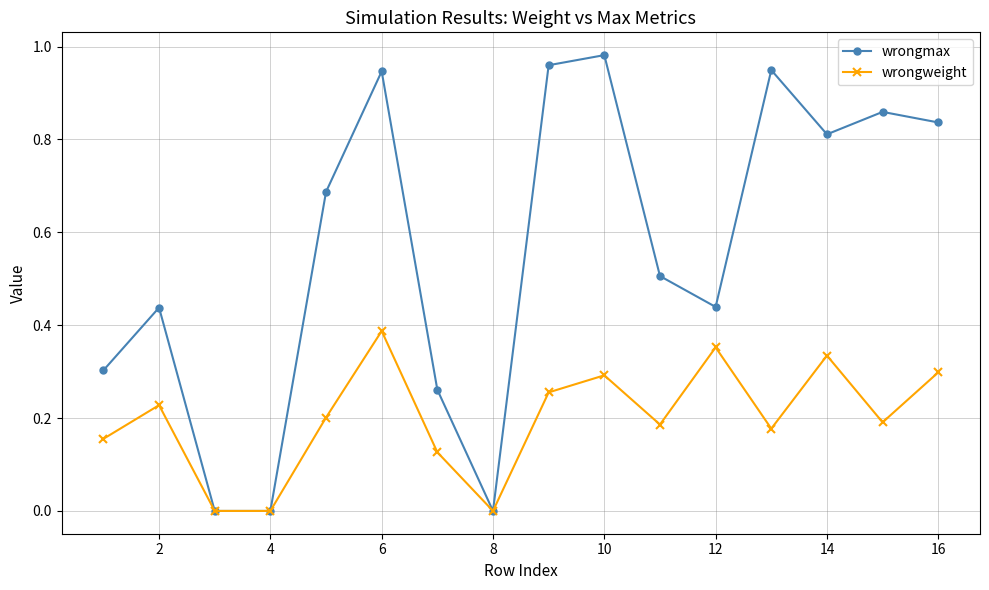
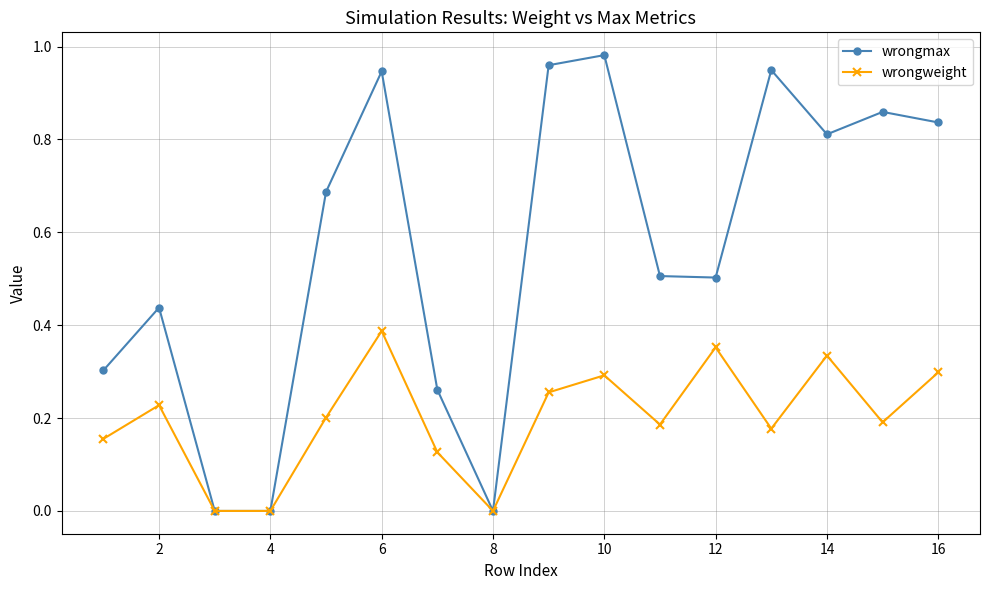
  {
    "wrongmax": {
      "2": 0.44,
      "6": 0.95,
      "10": 0.98,
-     "12": 0.44,
+     "12": 0.50,
      "14": 0.81,
      "16": 0.84
    },
    "wrongweight": {
      "2": 0.23,
      "6": 0.39,
      "10": 0.29,
      "12": 0.35,
      "14": 0.33,
      "16": 0.30
    }
  }
